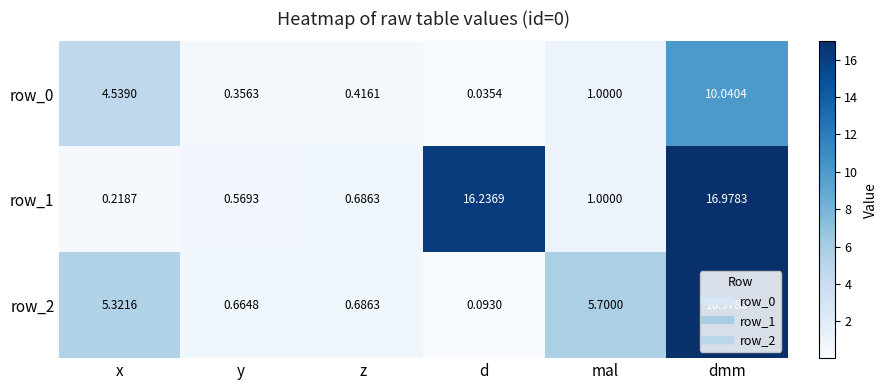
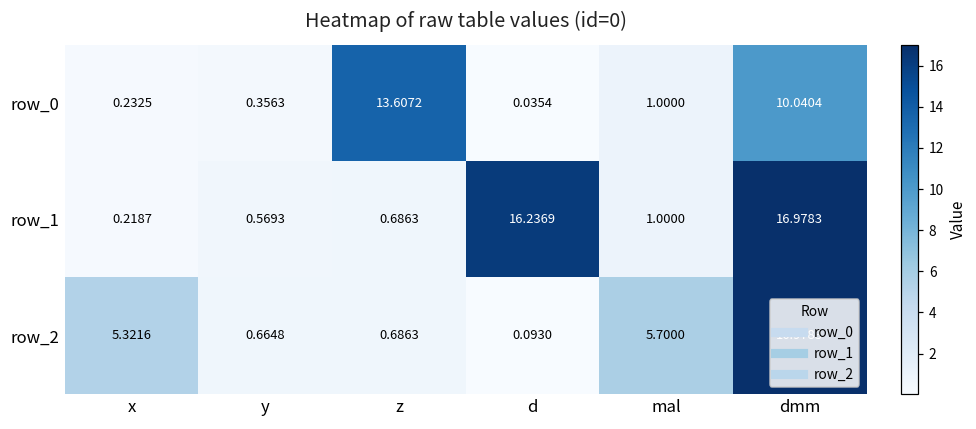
  {
    "row_0": {
-     "x": 4.5390,
+     "x": 0.2325,
      "y": 0.3563,
-     "z": 0.4161,
+     "z": 13.6072,
      "d": 0.0354,
      "mal": 1.0000,
      "dmm": 10.0404
    },
    "row_1": {
      "x": 0.2187,
      "y": 0.5693,
      "z": 0.6863,
      "d": 16.2369,
      "mal": 1.0000,
      "dmm": 16.9783
    },
    "row_2": {
      "x": 5.3216,
      "y": 0.6648,
      "z": 0.6863,
      "d": 0.0930,
      "mal": 5.7000
    }
  }
